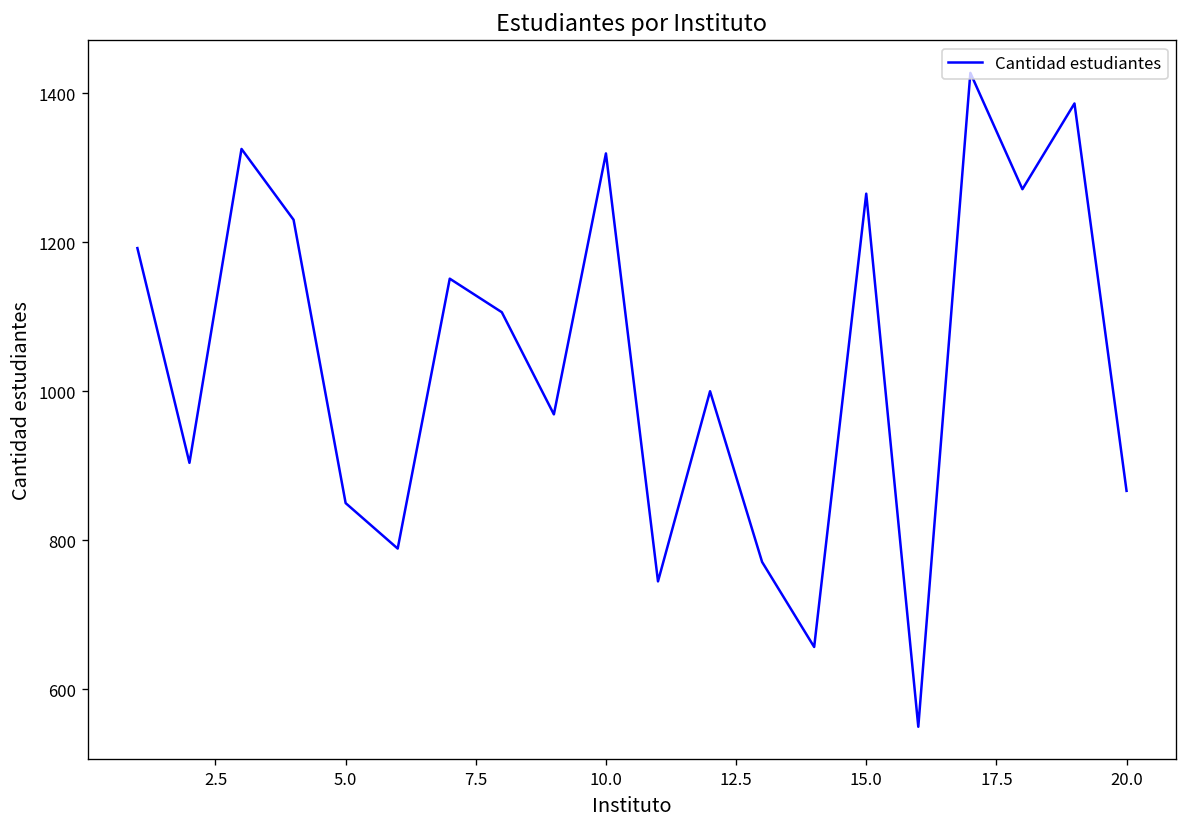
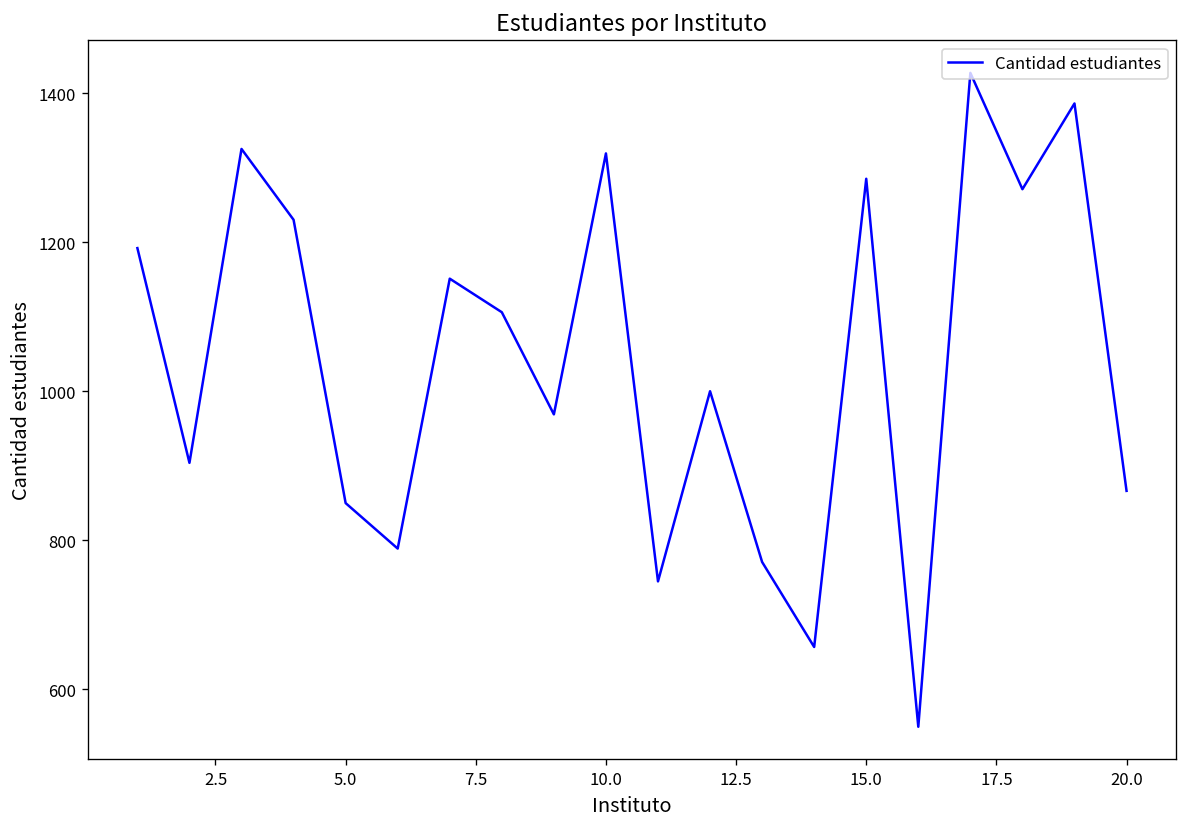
  {
    "5.0": 850,
    "10.0": 1320,
-   "15.0": 1270,
+   "15.0": 1290,
    "20.0": 870
  }
